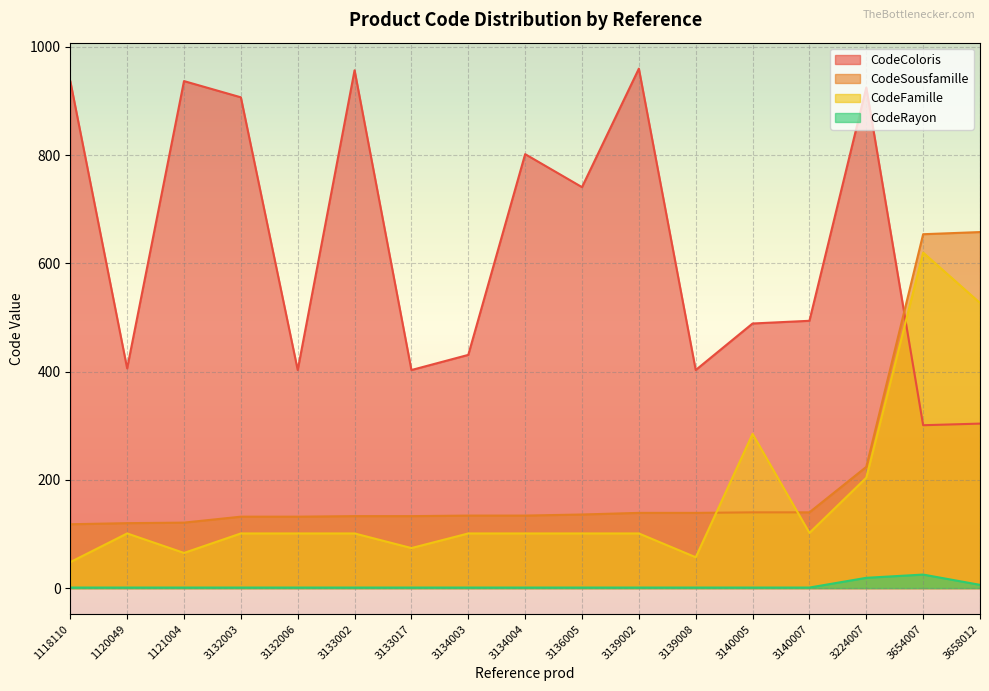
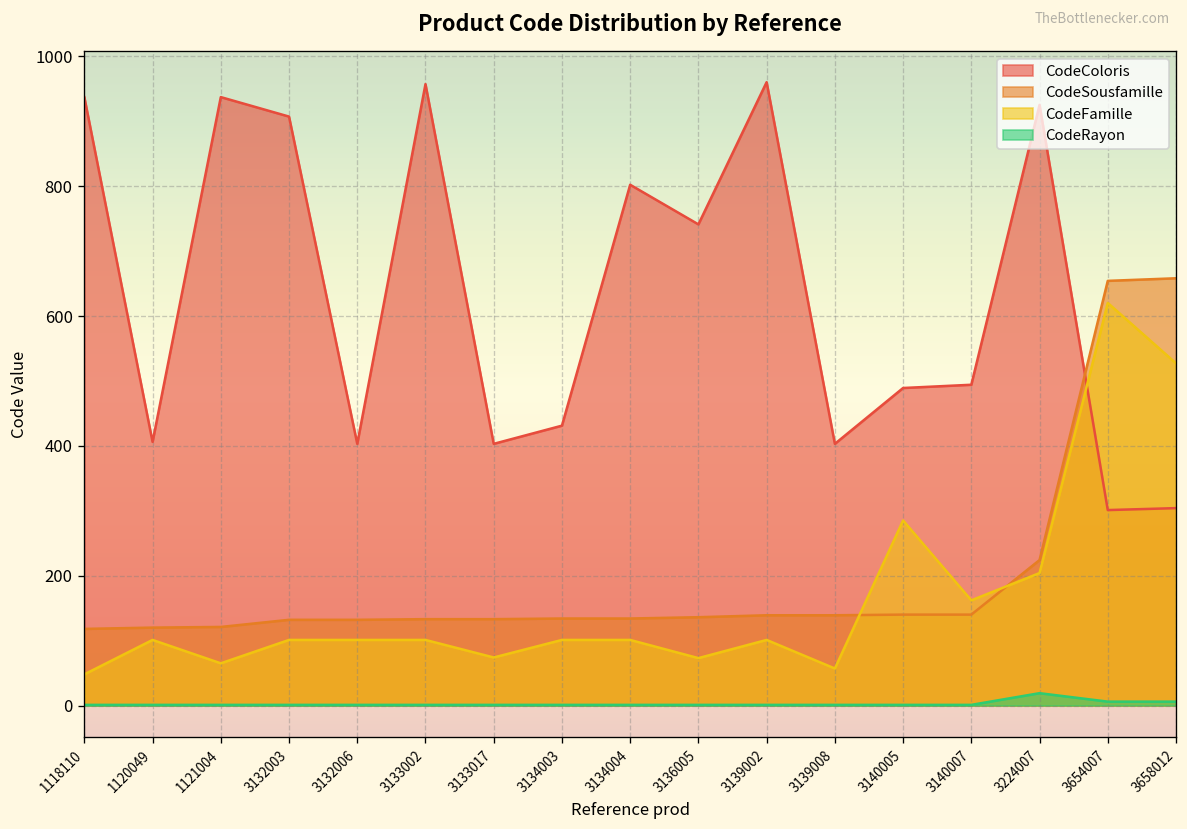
  {
    "CodeFamille": {
      "1118110": 50,
      "1120049": 100,
      "1121004": 70,
      "3132003": 100,
      "3132006": 100,
      "3133002": 100,
      "3133017": 70,
      "3134003": 100,
      "3134004": 100,
-     "3136005": 100,
+     "3136005": 70,
      "3139002": 100,
      "3139008": 60,
      "3140005": 290,
-     "3140007": 100,
+     "3140007": 160,
      "3224007": 200,
      "3654007": 620,
      "3658012": 530
    },
    "CodeRayon": {
      "1118110": 0,
      "1120049": 0,
      "1121004": 0,
      "3132003": 0,
      "3132006": 0,
      "3133002": 0,
      "3133017": 0,
      "3134003": 0,
      "3134004": 0,
      "3136005": 0,
      "3139002": 0,
      "3139008": 0,
      "3140005": 0,
      "3140007": 0,
      "3224007": 20,
-     "3654007": 30,
+     "3654007": 10,
      "3658012": 10
    }
  }
